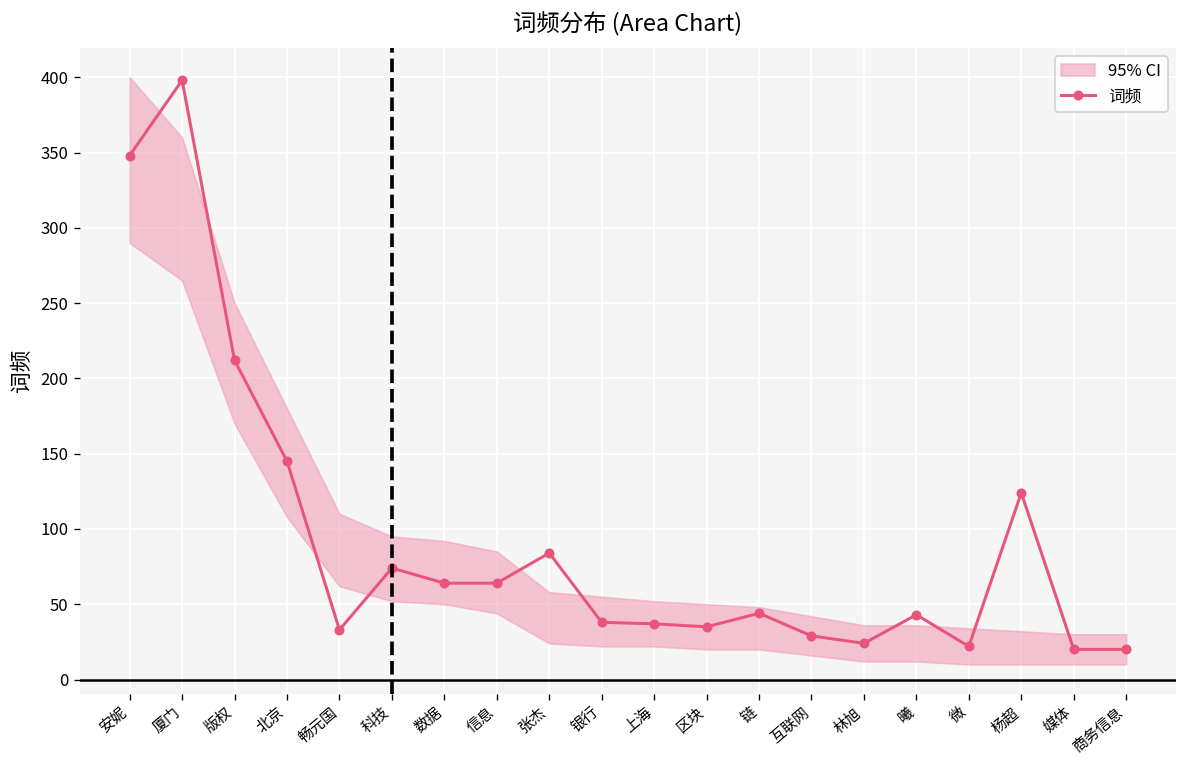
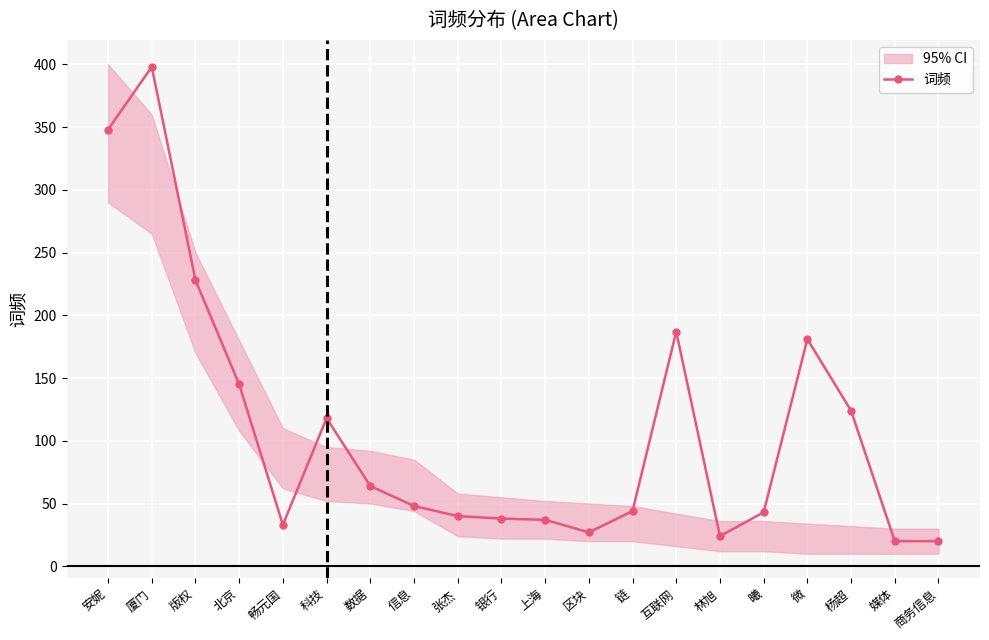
  {
    "词频": {
      "安妮": 348,
      "厦门": 398,
-     "版权": 212,
+     "版权": 228,
      "北京": 145,
      "畅元国": 33,
-     "科技": 74,
+     "科技": 118,
      "数据": 64,
-     "信息": 64,
-     "张杰": 84,
+     "信息": 48,
+     "张杰": 40,
      "银行": 38,
      "上海": 37,
-     "区块": 35,
+     "区块": 27,
      "链": 44,
-     "互联网": 29,
+     "互联网": 187,
      "林旭": 24,
      "曦": 43,
-     "微": 22,
+     "微": 181,
      "杨超": 124,
      "媒体": 20,
      "商务信息": 20
    }
  }
